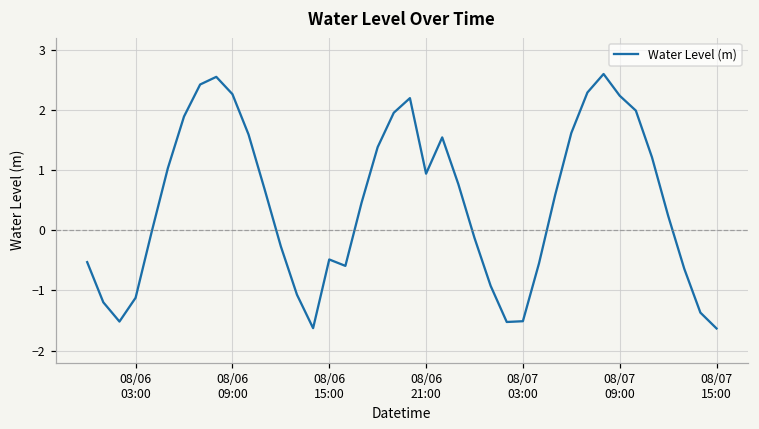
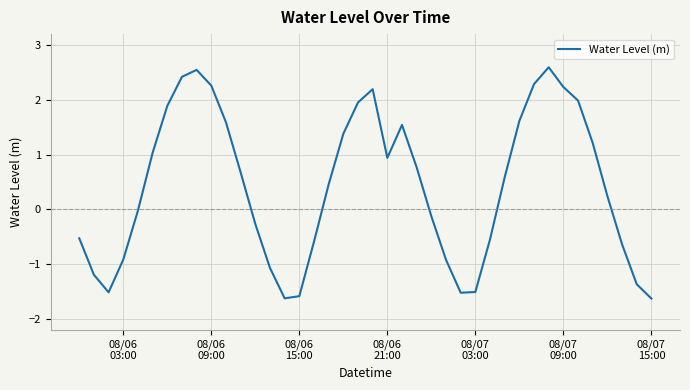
  {
-   "08/06 03:00": -1.1,
+   "08/06 03:00": -0.9,
    "08/06 09:00": 2.3,
-   "08/06 15:00": -0.5,
+   "08/06 15:00": -1.6,
    "08/06 21:00": 0.9,
    "08/07 03:00": -1.5,
    "08/07 09:00": 2.2,
    "08/07 15:00": -1.6
  }
